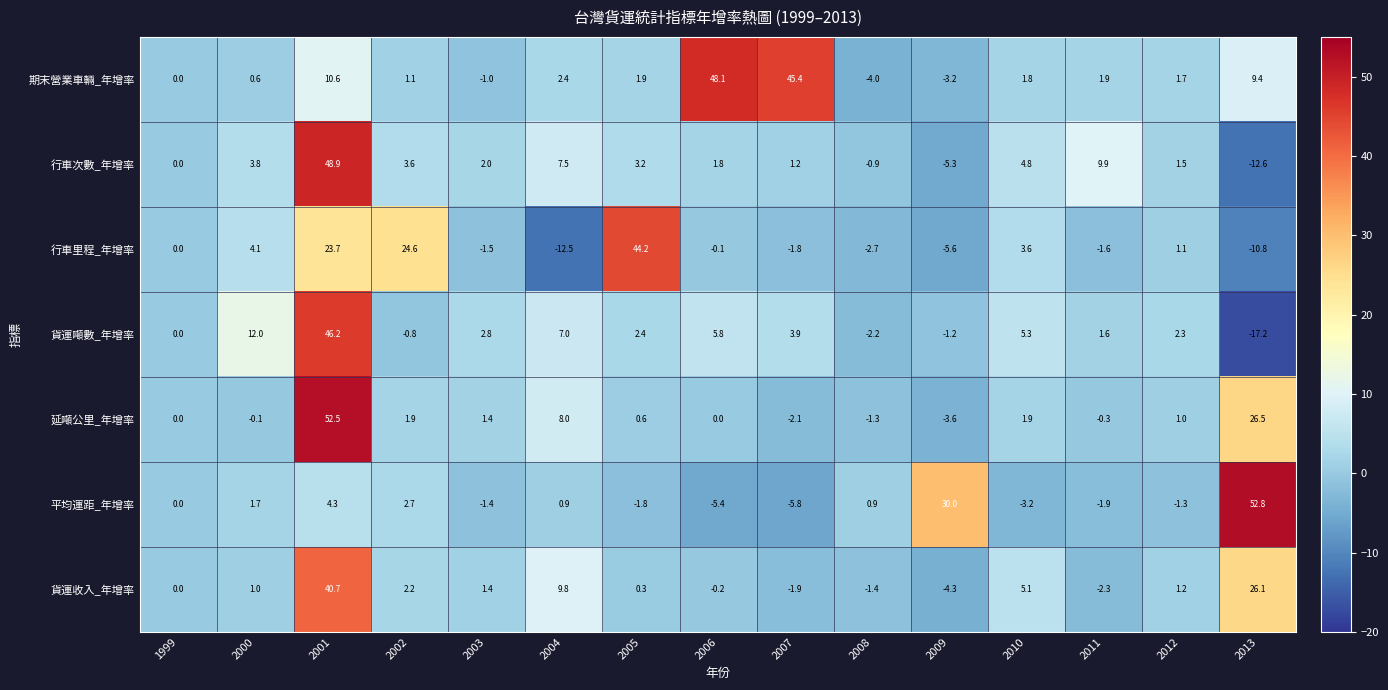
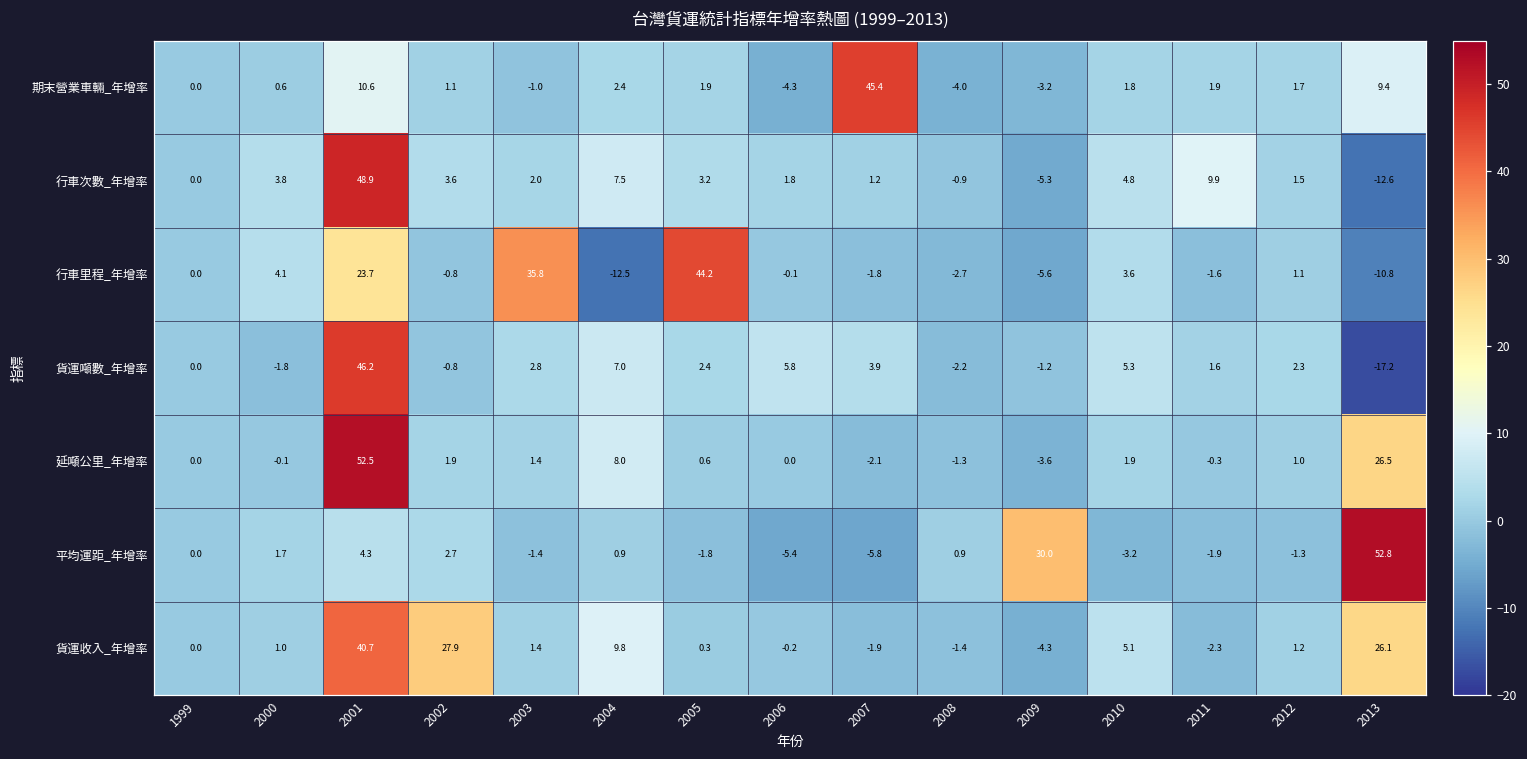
  {
    "期末營業車輛_年增率": {
      "1999": 0.0,
      "2000": 0.6,
      "2001": 10.6,
      "2002": 1.1,
      "2003": -1.0,
      "2004": 2.4,
      "2005": 1.9,
-     "2006": 48.1,
+     "2006": -4.3,
      "2007": 45.4,
      "2008": -4.0,
      "2009": -3.2,
      "2010": 1.8,
      "2011": 1.9,
      "2012": 1.7,
      "2013": 9.4
    },
    "行車次數_年增率": {
      "1999": 0.0,
      "2000": 3.8,
      "2001": 48.9,
      "2002": 3.6,
      "2003": 2.0,
      "2004": 7.5,
      "2005": 3.2,
      "2006": 1.8,
      "2007": 1.2,
      "2008": -0.9,
      "2009": -5.3,
      "2010": 4.8,
      "2011": 9.9,
      "2012": 1.5,
      "2013": -12.6
    },
    "行車里程_年增率": {
      "1999": 0.0,
      "2000": 4.1,
      "2001": 23.7,
-     "2002": 24.6,
-     "2003": -1.5,
+     "2002": -0.8,
+     "2003": 35.8,
      "2004": -12.5,
      "2005": 44.2,
      "2006": -0.1,
      "2007": -1.8,
      "2008": -2.7,
      "2009": -5.6,
      "2010": 3.6,
      "2011": -1.6,
      "2012": 1.1,
      "2013": -10.8
    },
    "貨運噸數_年增率": {
      "1999": 0.0,
-     "2000": 12.0,
+     "2000": -1.8,
      "2001": 46.2,
      "2002": -0.8,
      "2003": 2.8,
      "2004": 7.0,
      "2005": 2.4,
      "2006": 5.8,
      "2007": 3.9,
      "2008": -2.2,
      "2009": -1.2,
      "2010": 5.3,
      "2011": 1.6,
      "2012": 2.3,
      "2013": -17.2
    },
    "延噸公里_年增率": {
      "1999": 0.0,
      "2000": -0.1,
      "2001": 52.5,
      "2002": 1.9,
      "2003": 1.4,
      "2004": 8.0,
      "2005": 0.6,
      "2006": 0.0,
      "2007": -2.1,
      "2008": -1.3,
      "2009": -3.6,
      "2010": 1.9,
      "2011": -0.3,
      "2012": 1.0,
      "2013": 26.5
    },
    "平均運距_年增率": {
      "1999": 0.0,
      "2000": 1.7,
      "2001": 4.3,
      "2002": 2.7,
      "2003": -1.4,
      "2004": 0.9,
      "2005": -1.8,
      "2006": -5.4,
      "2007": -5.8,
      "2008": 0.9,
      "2009": 30.0,
      "2010": -3.2,
      "2011": -1.9,
      "2012": -1.3,
      "2013": 52.8
    },
    "貨運收入_年增率": {
      "1999": 0.0,
      "2000": 1.0,
      "2001": 40.7,
-     "2002": 2.2,
+     "2002": 27.9,
      "2003": 1.4,
      "2004": 9.8,
      "2005": 0.3,
      "2006": -0.2,
      "2007": -1.9,
      "2008": -1.4,
      "2009": -4.3,
      "2010": 5.1,
      "2011": -2.3,
      "2012": 1.2,
      "2013": 26.1
    }
  }
